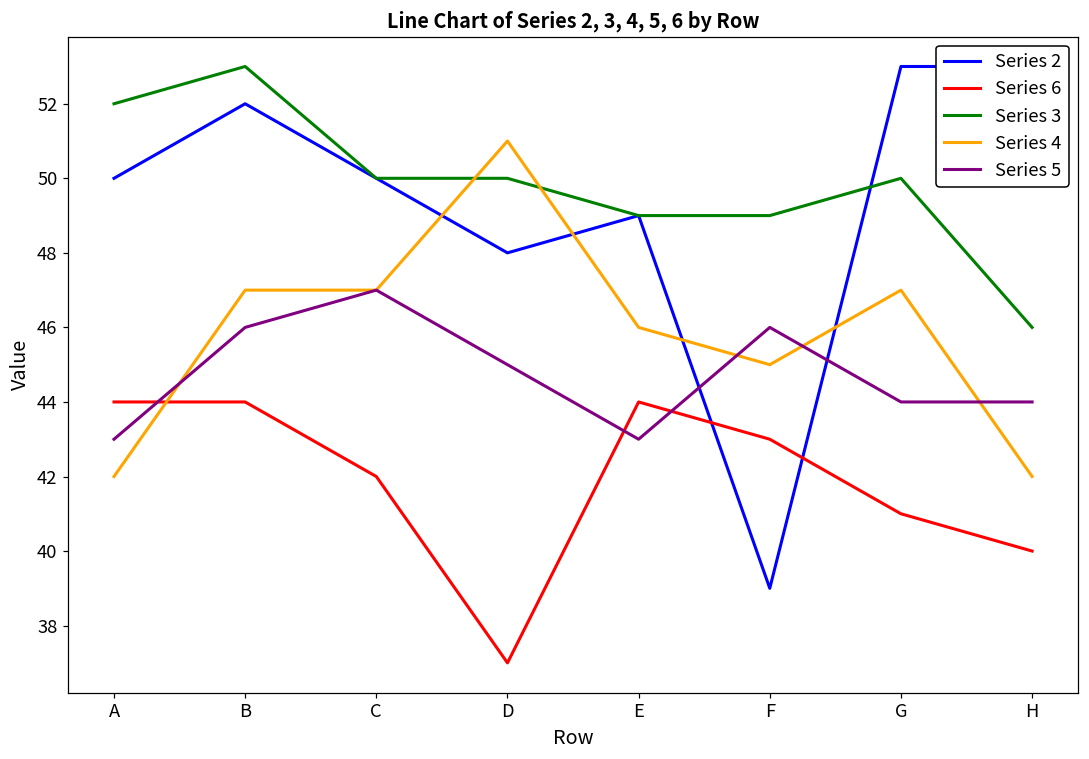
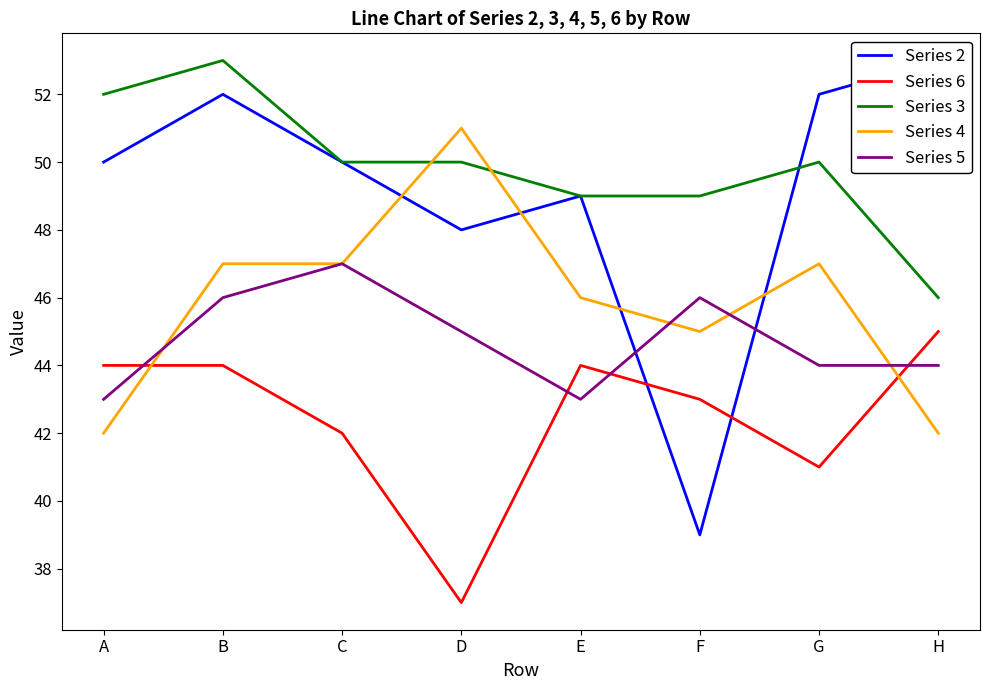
  {
    "Series 2": {
      "A": 50,
      "B": 52,
      "D": 48,
      "F": 39,
-     "G": 53
+     "G": 52
    },
    "Series 6": {
      "A": 44,
      "B": 44,
      "C": 42,
      "D": 37,
      "E": 44,
      "F": 43,
      "G": 41,
-     "H": 40
+     "H": 45
    },
    "Series 3": {
      "A": 52,
      "B": 53,
      "D": 50,
      "F": 49,
      "G": 50,
      "H": 46
    },
    "Series 4": {
      "A": 42,
      "B": 47,
      "D": 51,
      "E": 46,
      "F": 45,
      "G": 47,
      "H": 42
    },
    "Series 5": {
      "A": 43,
      "B": 46,
      "D": 45,
      "E": 43,
      "F": 46,
      "G": 44,
      "H": 44
    }
  }
